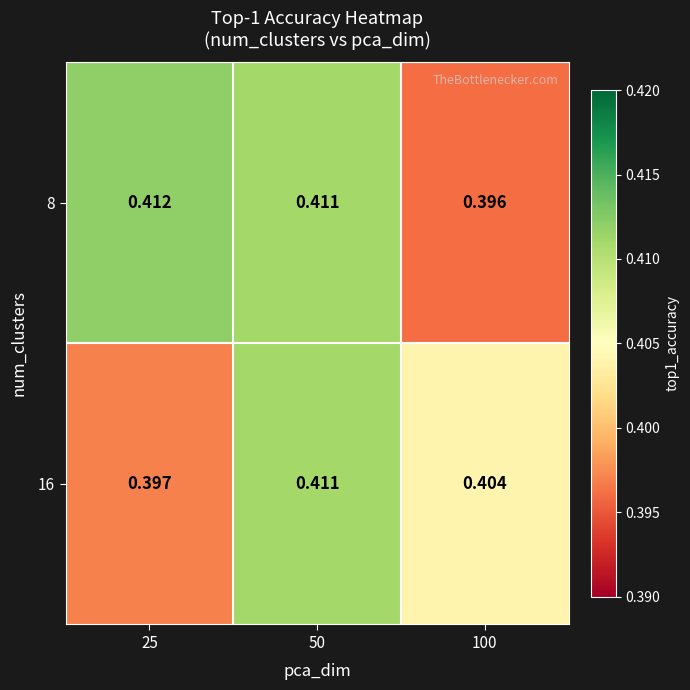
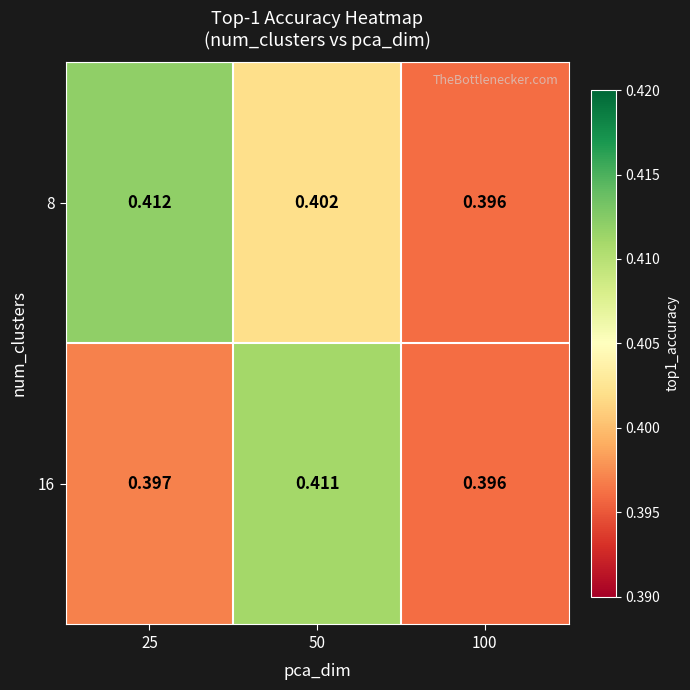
  {
    "8": {
      "25": 0.412,
-     "50": 0.411
+     "50": 0.402
    },
    "16": {
      "25": 0.397,
      "50": 0.411,
-     "100": 0.404
+     "100": 0.396
    }
  }
